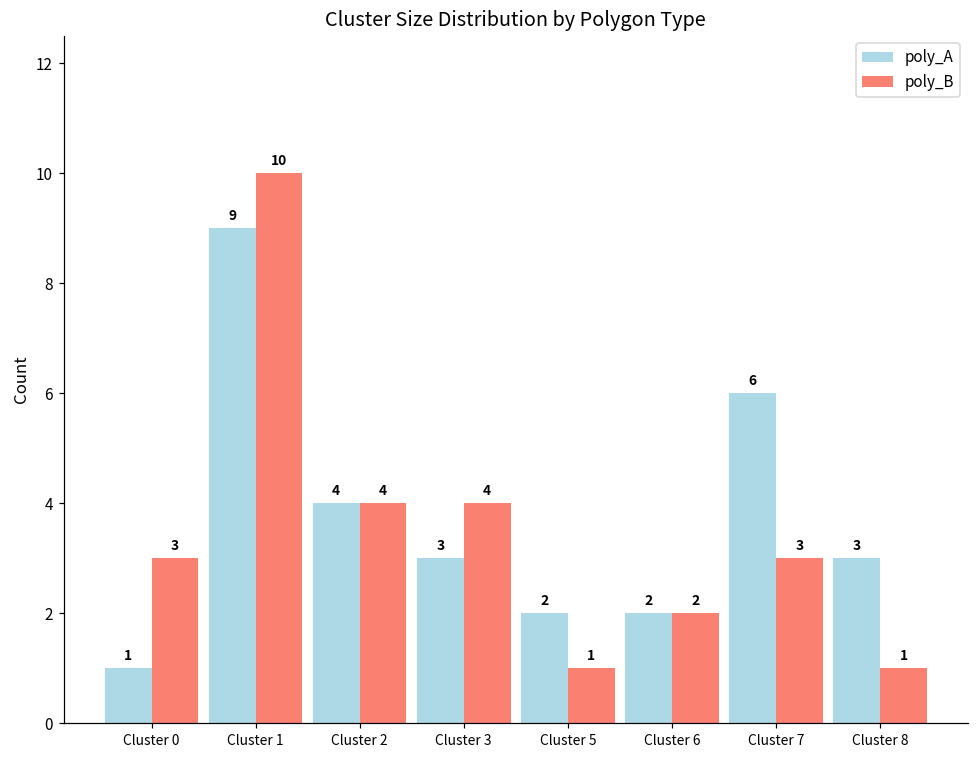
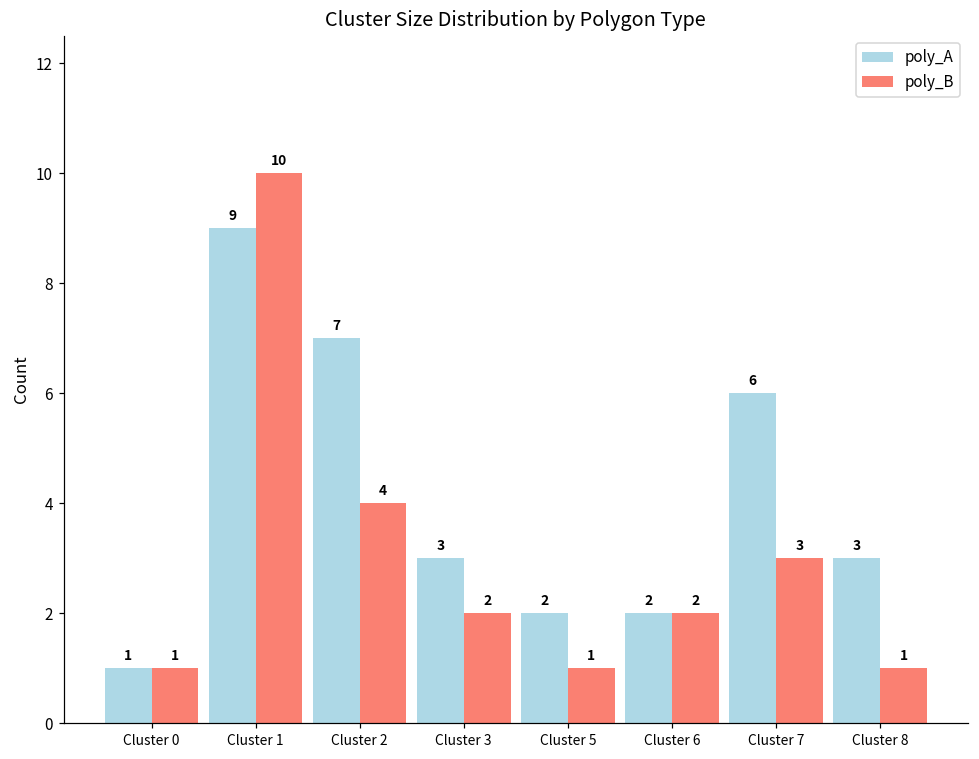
  {
    "poly_A": {
      "Cluster 0": 1,
      "Cluster 1": 9,
-     "Cluster 2": 4,
+     "Cluster 2": 7,
      "Cluster 3": 3,
      "Cluster 5": 2,
      "Cluster 6": 2,
      "Cluster 7": 6,
      "Cluster 8": 3
    },
    "poly_B": {
-     "Cluster 0": 3,
+     "Cluster 0": 1,
      "Cluster 1": 10,
      "Cluster 2": 4,
-     "Cluster 3": 4,
+     "Cluster 3": 2,
      "Cluster 5": 1,
      "Cluster 6": 2,
      "Cluster 7": 3,
      "Cluster 8": 1
    }
  }
